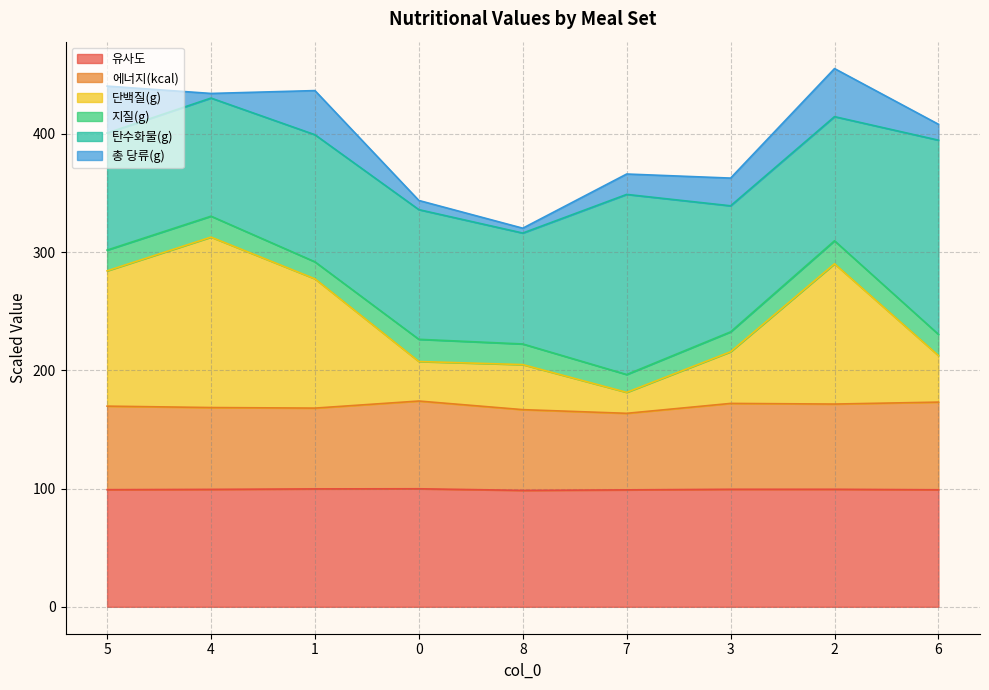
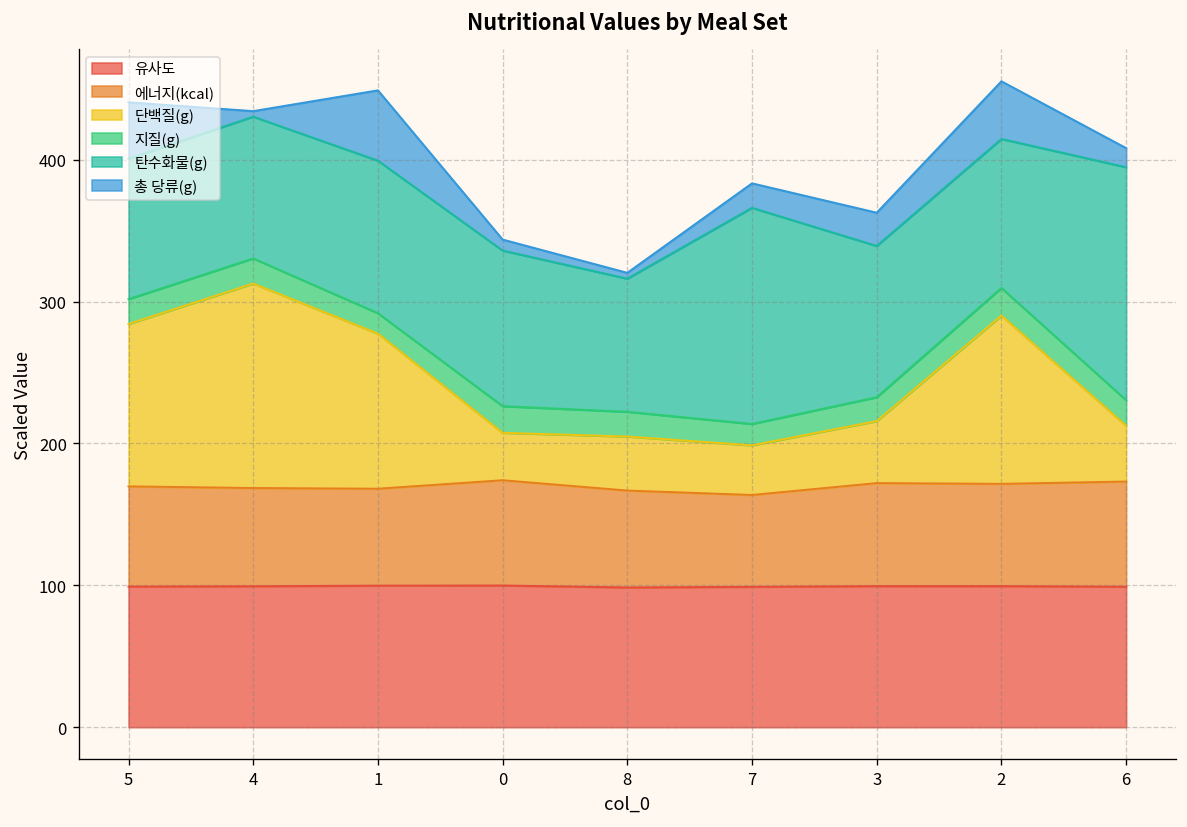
  {
    "단백질(g)": {
      "5": 114,
      "4": 144,
      "1": 109,
      "0": 33,
      "8": 38,
-     "7": 18,
+     "7": 35,
      "3": 44,
      "2": 119,
      "6": 39
    },
    "총 당류(g)": {
      "4": 4,
-     "1": 37,
+     "1": 50,
      "0": 8,
      "8": 4,
      "7": 17,
      "3": 23,
      "2": 41,
      "6": 13
    }
  }
